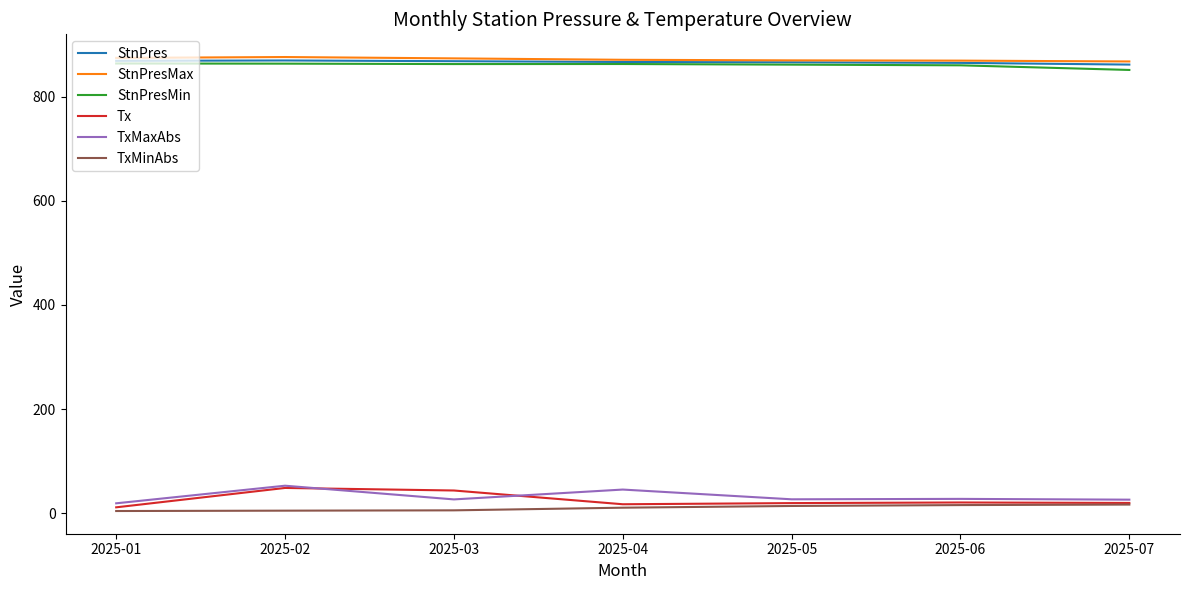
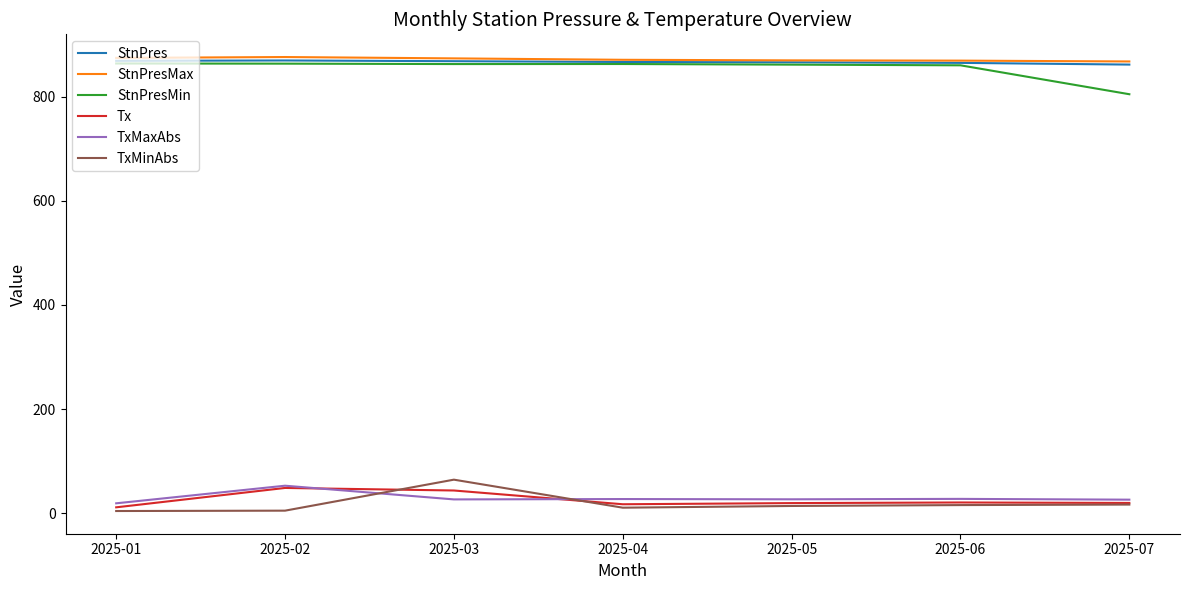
  {
    "StnPres": {
      "2025-02": 870,
      "2025-03": 870,
      "2025-07": 860
    },
    "StnPresMax": {
      "2025-02": 880,
      "2025-03": 870,
      "2025-07": 870
    },
    "StnPresMin": {
      "2025-02": 860,
      "2025-03": 860,
-     "2025-07": 850
+     "2025-07": 800
    },
    "Tx": {
      "2025-01": 10,
      "2025-03": 40,
      "2025-04": 20,
      "2025-05": 20,
      "2025-06": 20
    },
    "TxMaxAbs": {
      "2025-01": 20,
      "2025-03": 30,
-     "2025-04": 50,
+     "2025-04": 30,
      "2025-05": 30,
      "2025-06": 30,
      "2025-07": 30
    },
    "TxMinAbs": {
      "2025-01": 0,
      "2025-02": 10,
-     "2025-03": 10,
+     "2025-03": 60,
      "2025-04": 10,
      "2025-05": 10,
      "2025-06": 20
    }
  }
